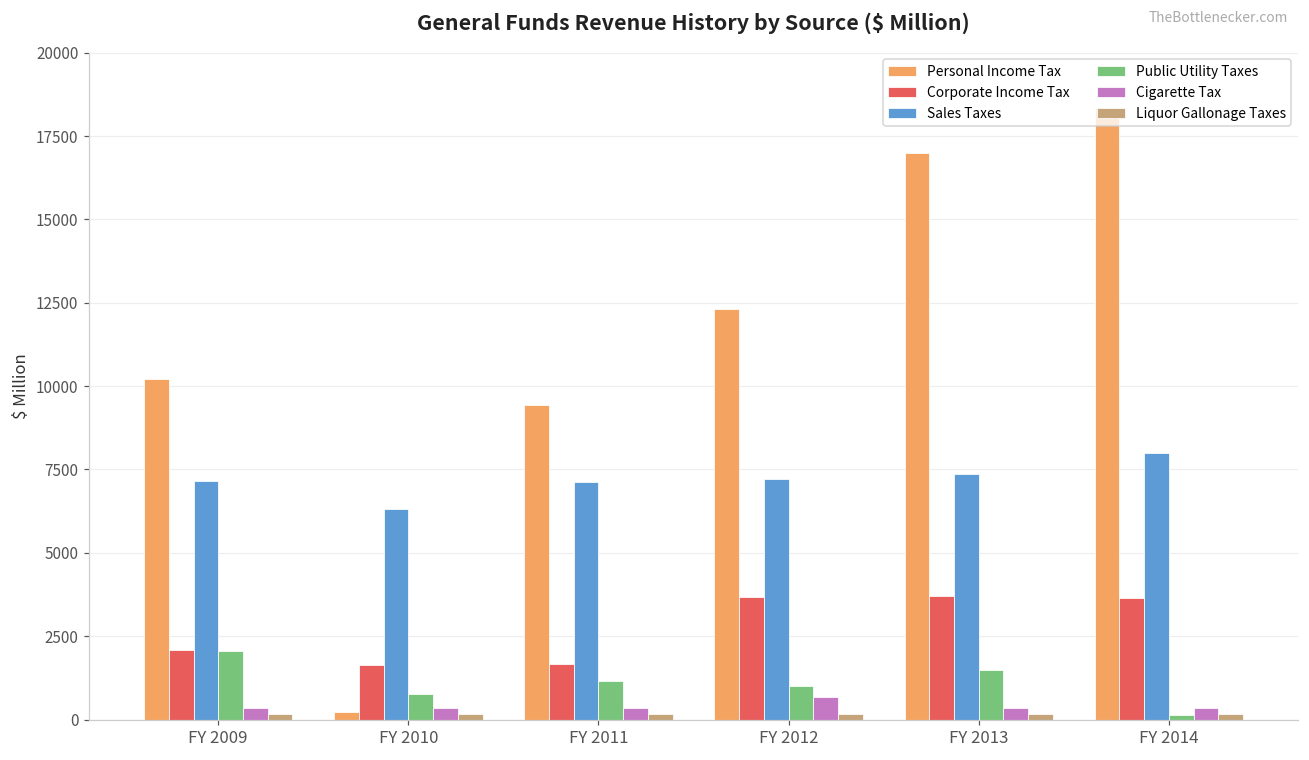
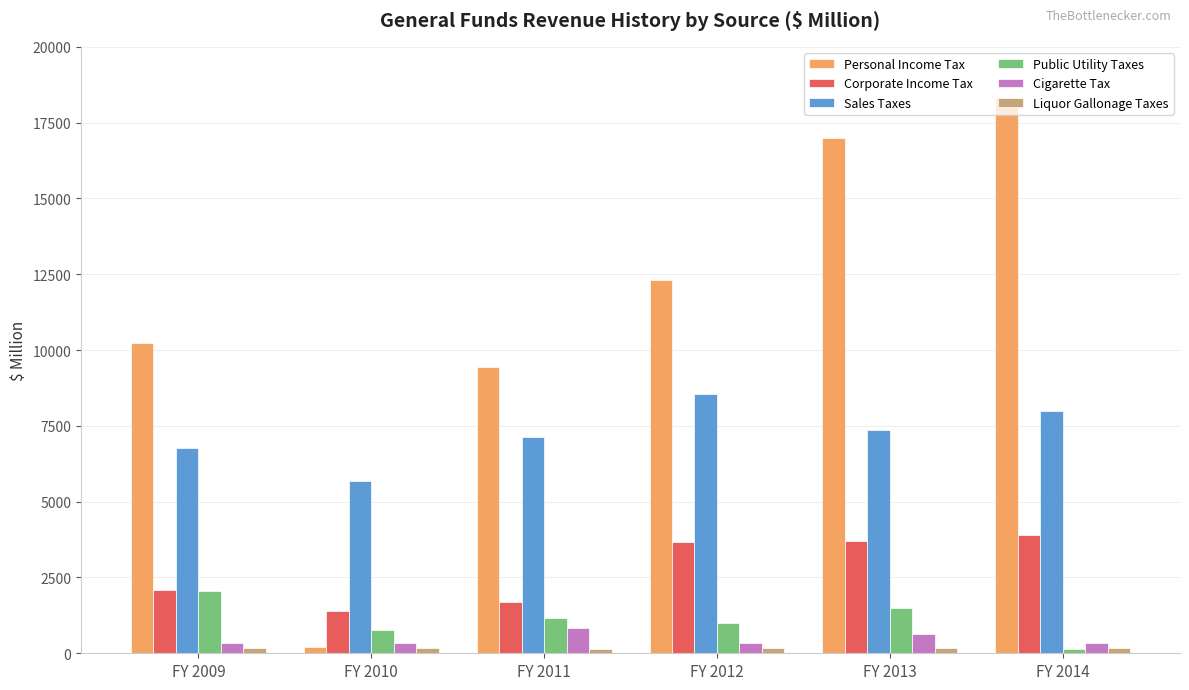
  {
    "Corporate Income Tax": {
      "FY 2009": 2100,
-     "FY 2010": 1600,
+     "FY 2010": 1400,
      "FY 2011": 1700,
      "FY 2012": 3700,
      "FY 2013": 3700,
-     "FY 2014": 3600
+     "FY 2014": 3900
    },
    "Sales Taxes": {
-     "FY 2009": 7200,
-     "FY 2010": 6300,
+     "FY 2009": 6800,
+     "FY 2010": 5700,
      "FY 2011": 7100,
-     "FY 2012": 7200,
+     "FY 2012": 8600,
      "FY 2013": 7400,
      "FY 2014": 8000
    },
    "Public Utility Taxes": {
      "FY 2009": 2100,
      "FY 2010": 800,
      "FY 2011": 1100,
      "FY 2012": 1000,
      "FY 2013": 1500,
      "FY 2014": 100
    },
    "Cigarette Tax": {
      "FY 2009": 400,
      "FY 2010": 400,
-     "FY 2011": 400,
-     "FY 2012": 700,
-     "FY 2013": 400,
+     "FY 2011": 800,
+     "FY 2012": 400,
+     "FY 2013": 600,
      "FY 2014": 400
    }
  }
